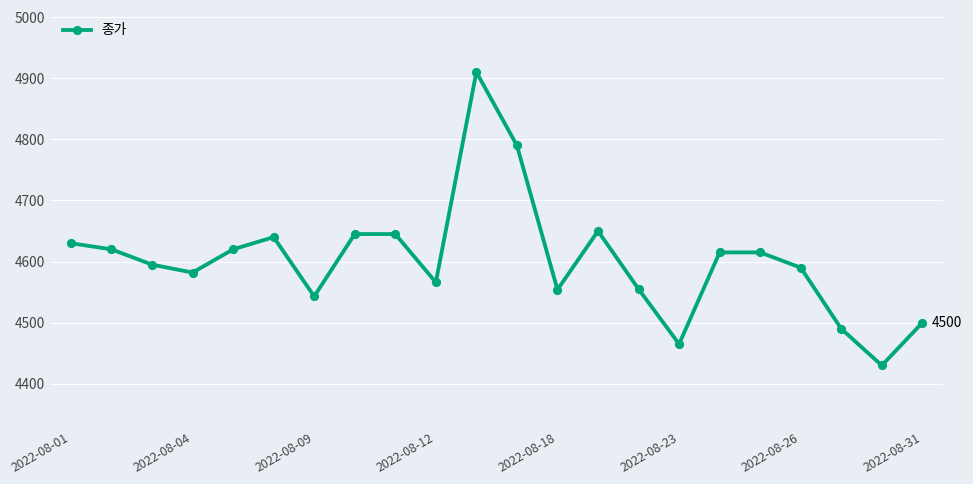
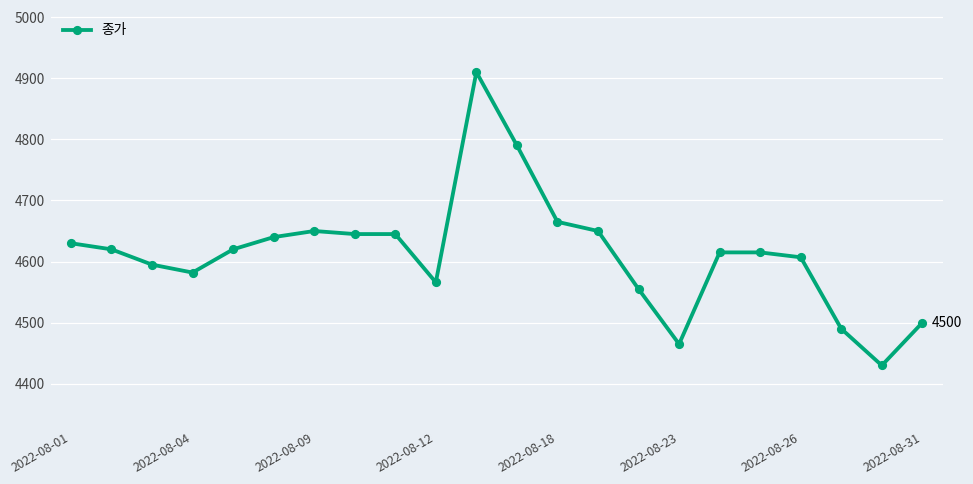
  {
    "2022-08-01": 4630,
    "2022-08-04": 4580,
-   "2022-08-09": 4540,
+   "2022-08-09": 4650,
    "2022-08-12": 4570,
-   "2022-08-18": 4550,
+   "2022-08-18": 4670,
    "2022-08-23": 4470,
-   "2022-08-26": 4590
+   "2022-08-26": 4610
  }
